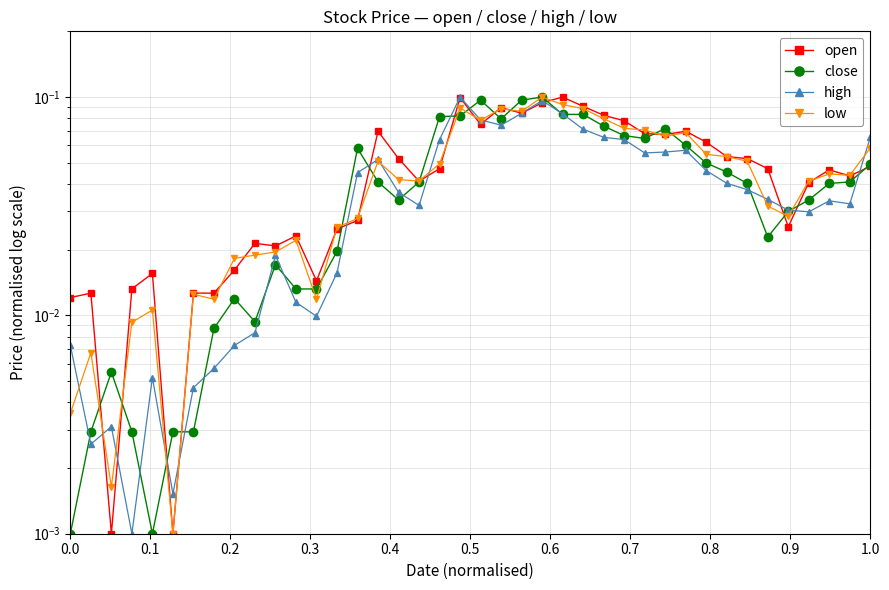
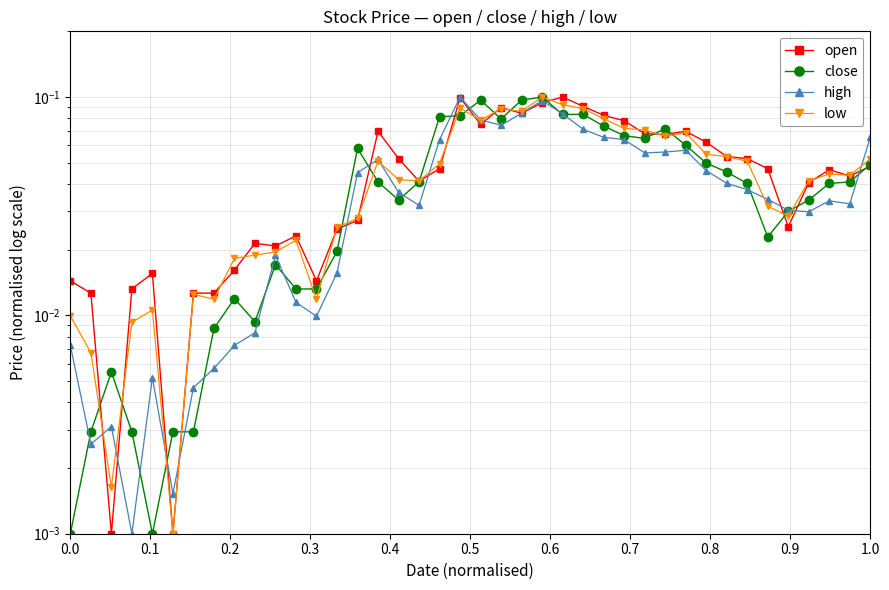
  {
    "open": {
-     "0.0": 0.012
+     "0.0": 0.014
    },
    "close": {
      "0.0": 0.0010
    },
    "high": {
      "0.0": 0.0073,
      "1.0": 0.065
    },
    "low": {
-     "0.0": 0.0036,
-     "1.0": 0.058
+     "0.0": 0.010,
+     "1.0": 0.052
    }
  }
